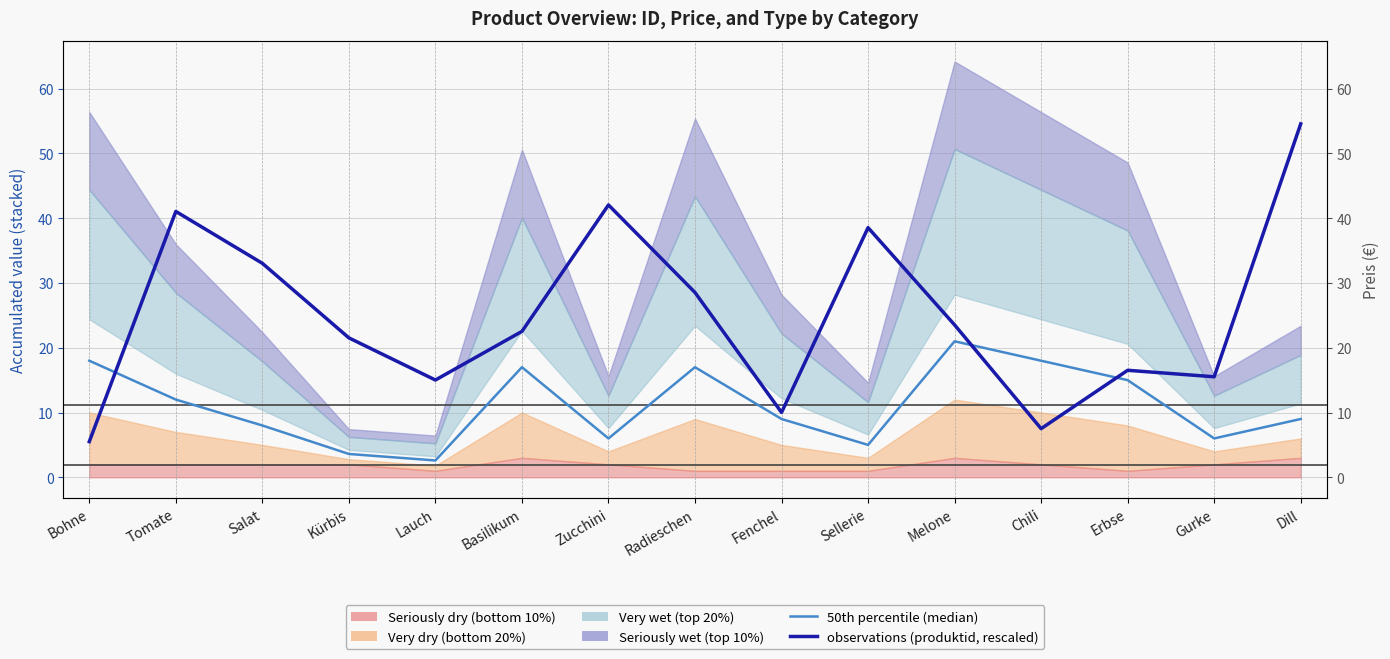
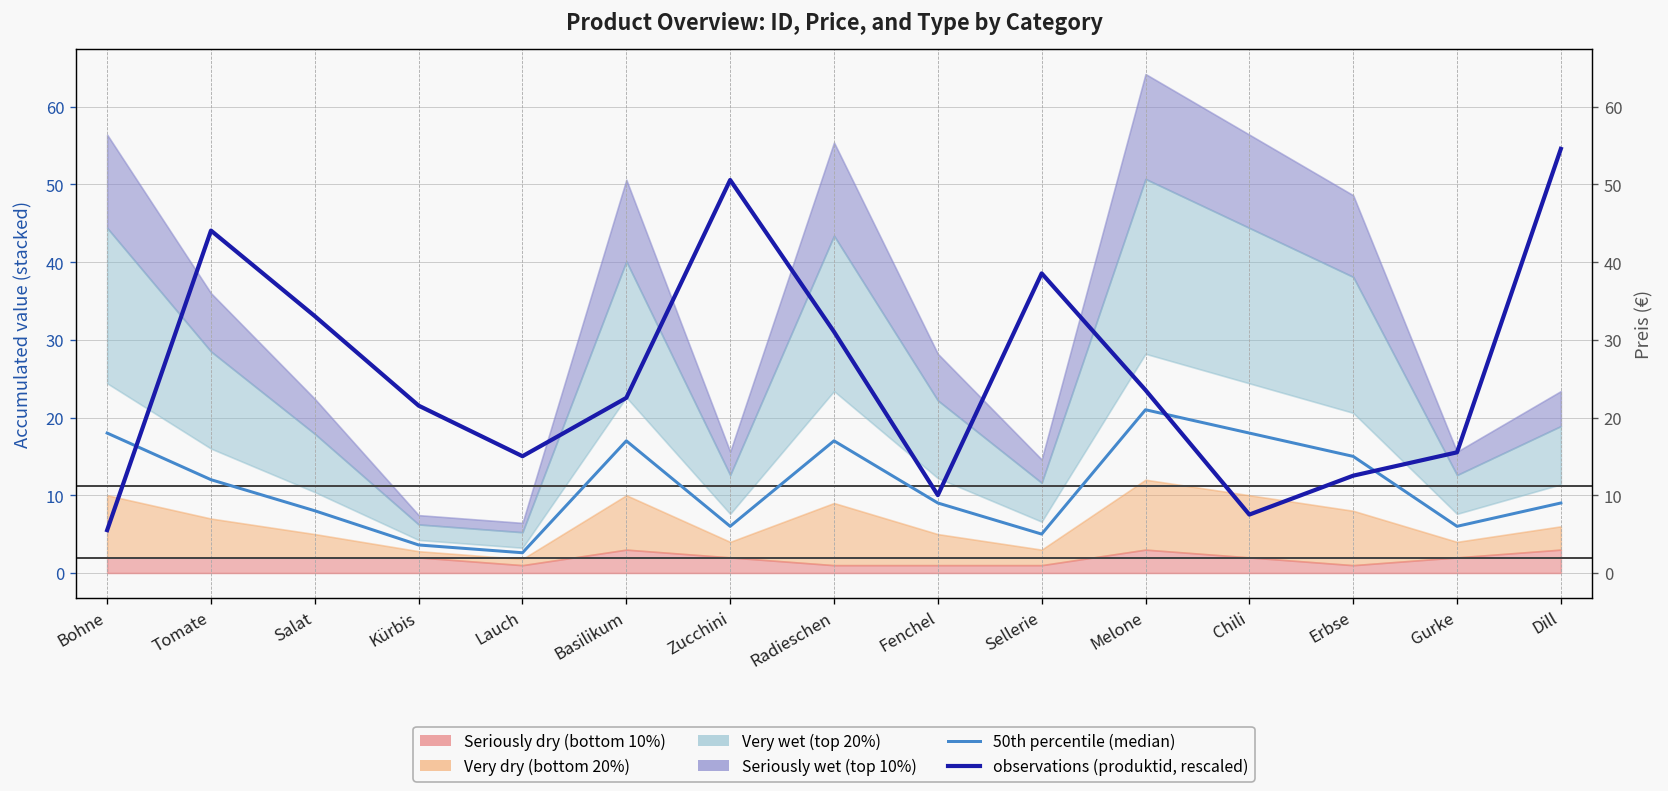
  {
    "50th percentile (median)": {
      "Bohne": 18,
      "Tomate": 12,
      "Salat": 8,
      "Kürbis": 4,
      "Lauch": 3,
      "Basilikum": 17,
      "Zucchini": 6,
      "Radieschen": 17,
      "Fenchel": 9,
      "Sellerie": 5,
      "Melone": 21,
      "Chili": 18,
      "Erbse": 15,
      "Gurke": 6,
      "Dill": 9
    },
    "observations (produktid, rescaled)": {
      "Bohne": 6,
-     "Tomate": 41,
+     "Tomate": 44,
      "Salat": 33,
      "Kürbis": 22,
      "Lauch": 15,
      "Basilikum": 23,
-     "Zucchini": 42,
-     "Radieschen": 29,
+     "Zucchini": 51,
+     "Radieschen": 31,
      "Fenchel": 10,
      "Sellerie": 39,
      "Melone": 24,
      "Chili": 8,
-     "Erbse": 17,
+     "Erbse": 13,
      "Dill": 55
    }
  }
